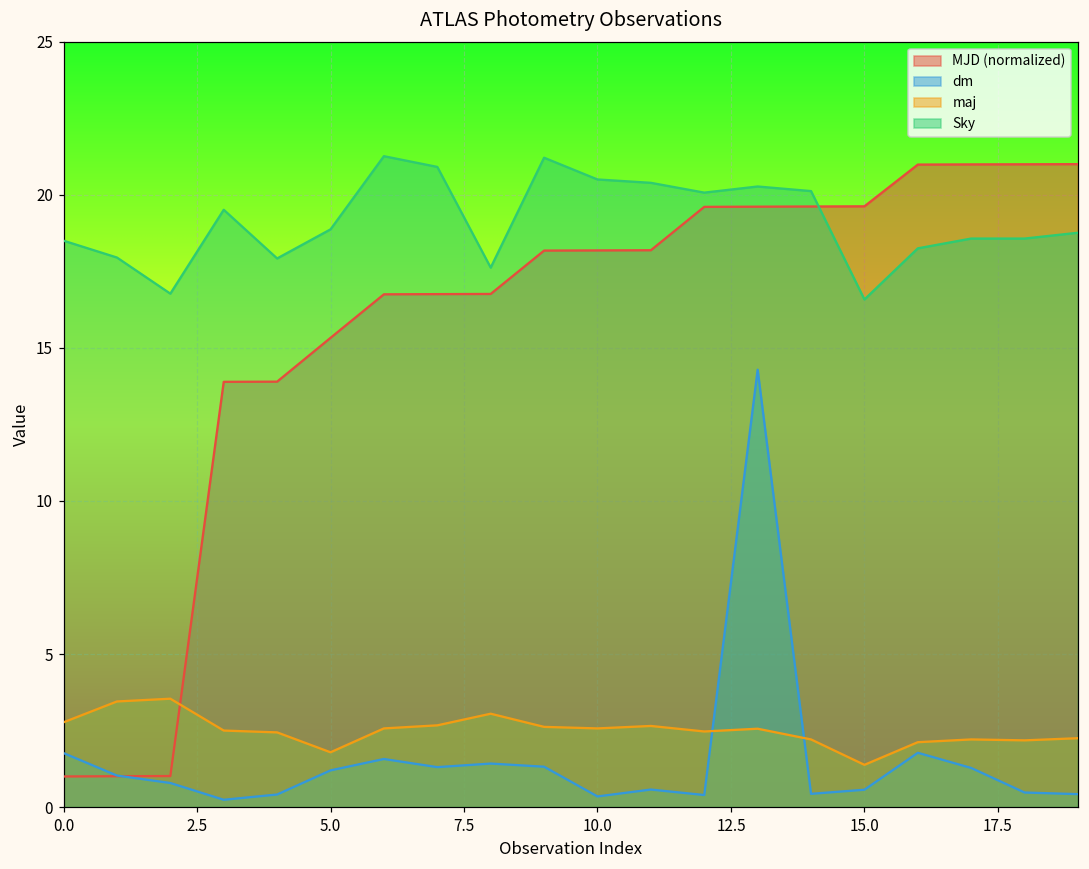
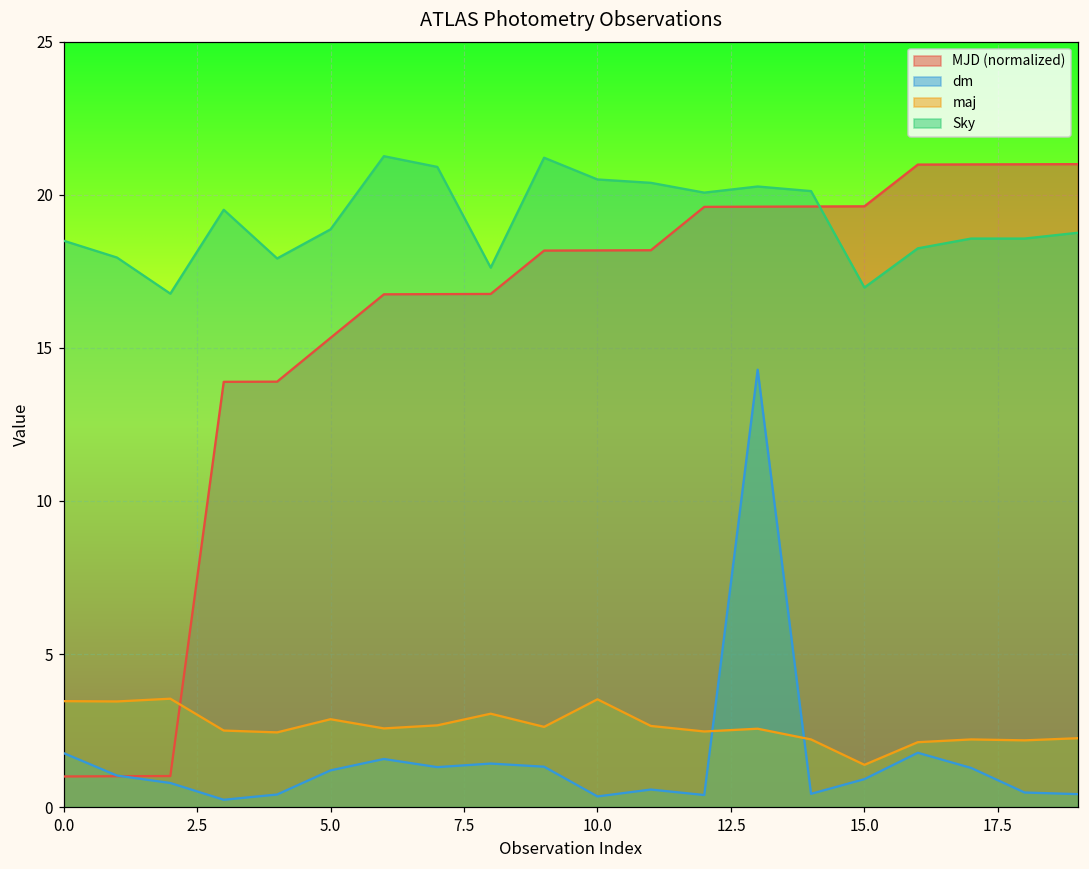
  {
    "MJD (normalized)": {
      "0.0": 1.0,
      "5.0": 15.3,
      "10.0": 18.2,
      "15.0": 19.6
    },
    "dm": {
      "0.0": 1.8,
      "5.0": 1.2,
      "10.0": 0.3,
-     "15.0": 0.6
+     "15.0": 0.9
    },
    "maj": {
-     "0.0": 2.8,
-     "5.0": 1.8,
-     "10.0": 2.6,
+     "0.0": 3.5,
+     "5.0": 2.9,
+     "10.0": 3.5,
      "15.0": 1.4
    },
    "Sky": {
      "0.0": 18.5,
      "5.0": 18.9,
      "10.0": 20.5,
-     "15.0": 16.6
+     "15.0": 17.0
    }
  }
